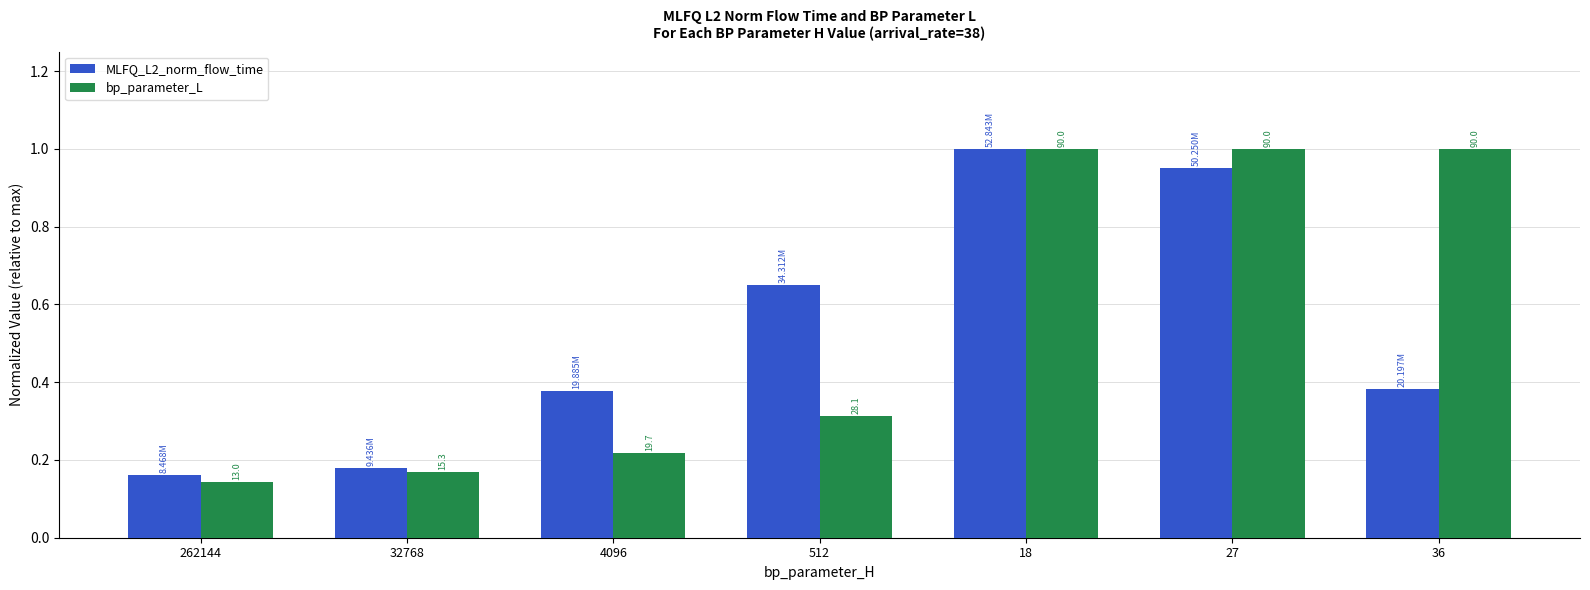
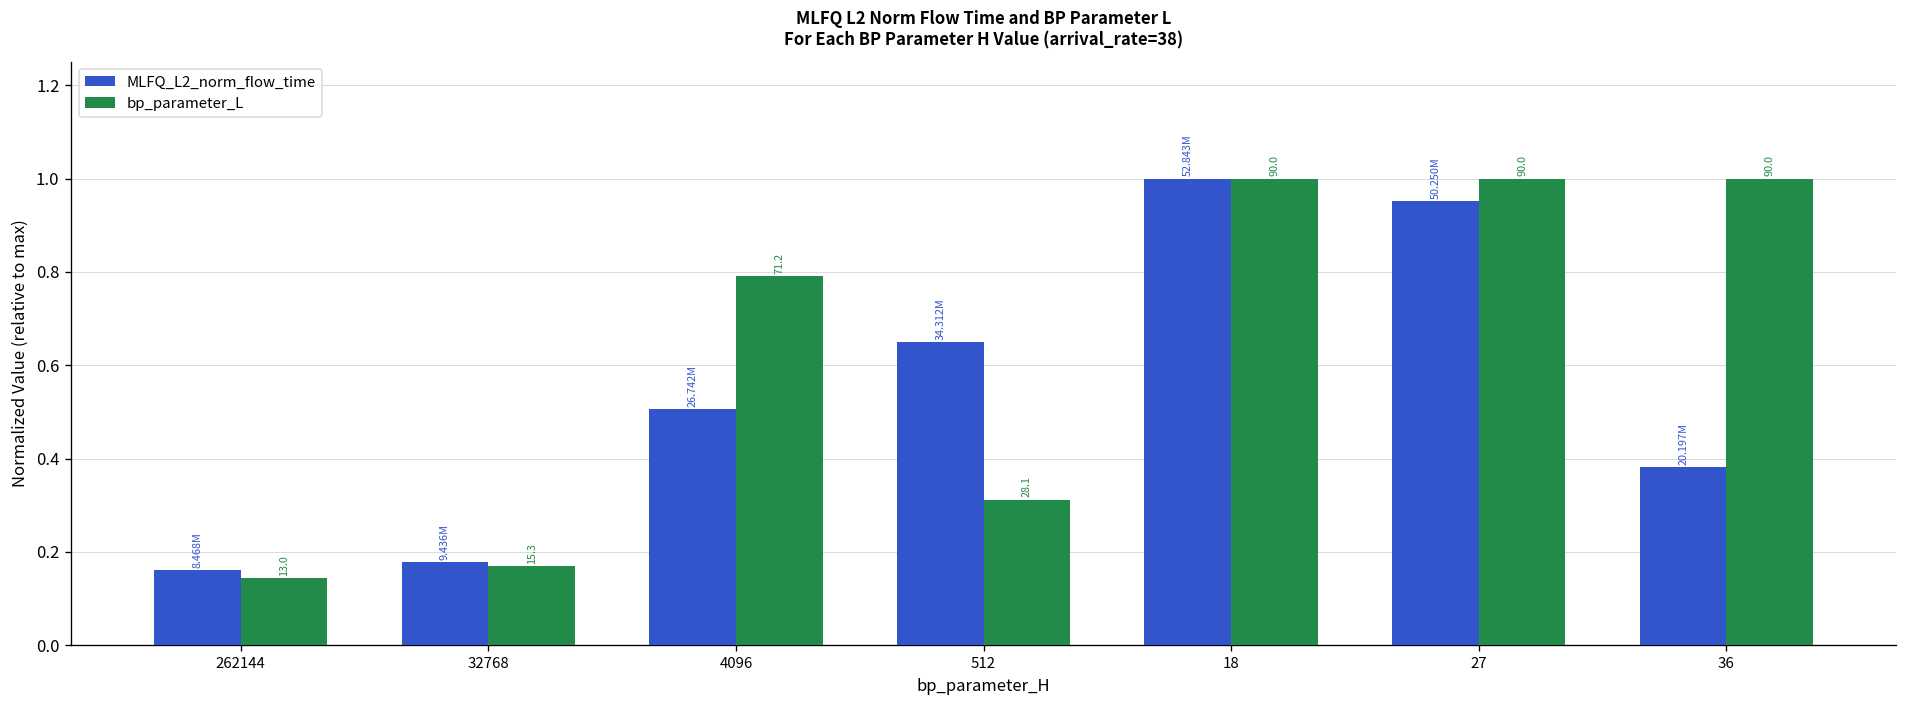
  {
    "MLFQ_L2_norm_flow_time": {
-     "4096": "19.885M"
+     "4096": "26.742M"
    },
    "bp_parameter_L": {
-     "4096": "19.7"
+     "4096": "71.2"
    }
  }
